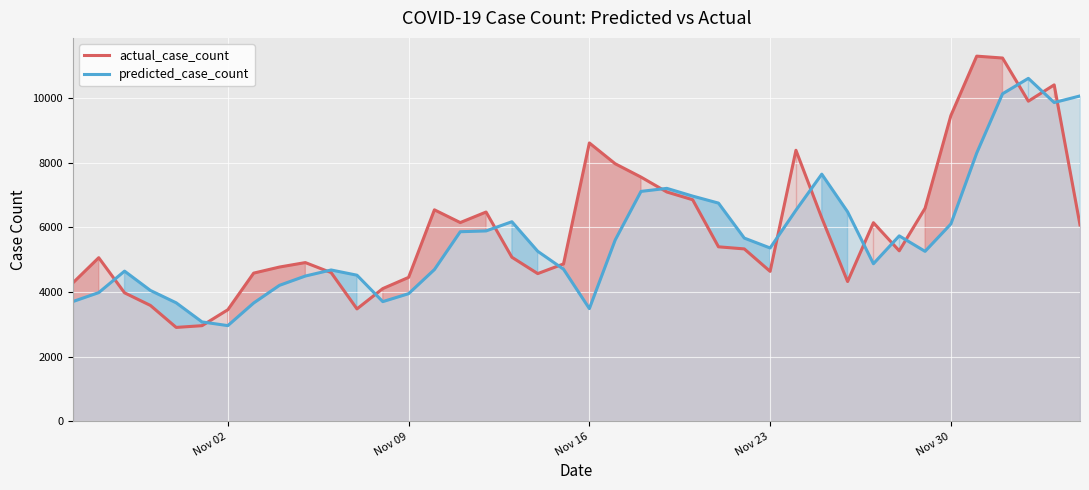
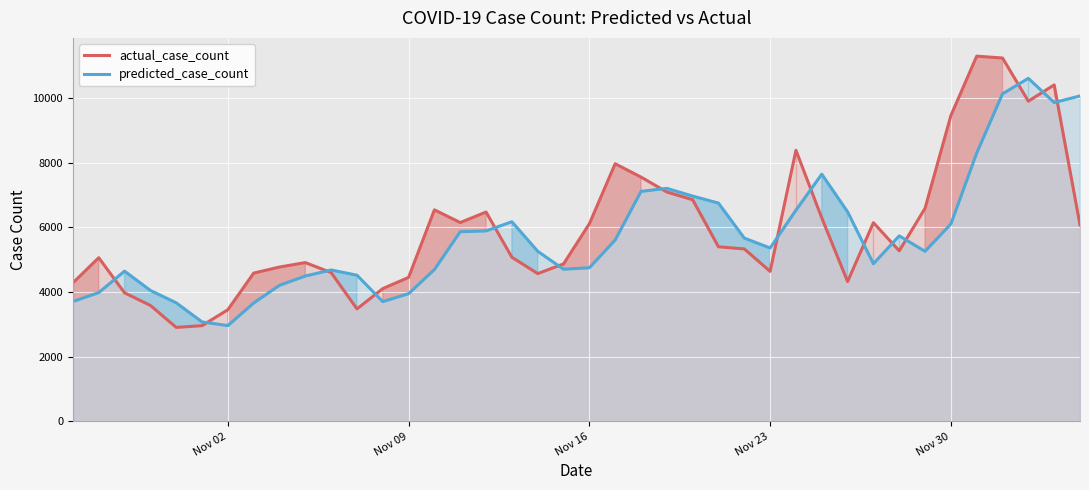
  {
    "actual_case_count": {
      "Nov 02": 3500,
      "Nov 09": 4500,
-     "Nov 16": 8600,
+     "Nov 16": 6100,
      "Nov 23": 4600,
      "Nov 30": 9500
    },
    "predicted_case_count": {
      "Nov 02": 3000,
      "Nov 09": 4000,
-     "Nov 16": 3500,
+     "Nov 16": 4800,
      "Nov 23": 5400,
      "Nov 30": 6100
    }
  }
